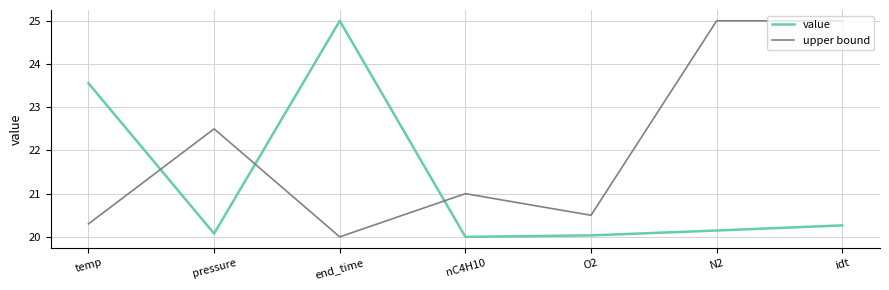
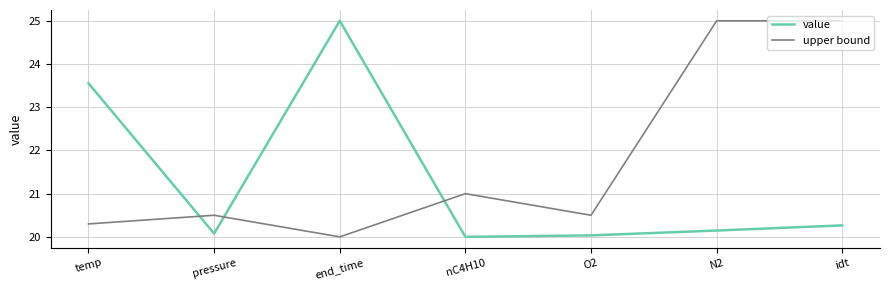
  {
    "value": {
      "temp": 23.6,
      "pressure": 20.1,
      "end_time": 25.0,
      "nC4H10": 20.0,
      "O2": 20.0,
      "N2": 20.1,
      "idt": 20.3
    },
    "upper bound": {
      "temp": 20.3,
-     "pressure": 22.5,
+     "pressure": 20.5,
      "end_time": 20.0,
      "nC4H10": 21.0,
      "O2": 20.5,
      "N2": 25.0
    }
  }
